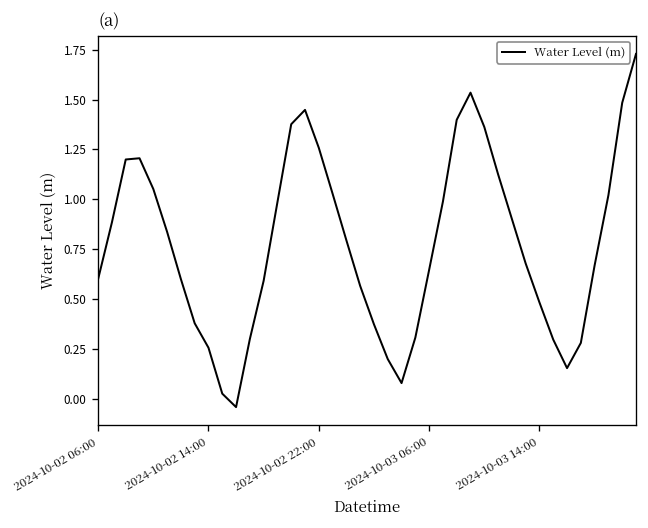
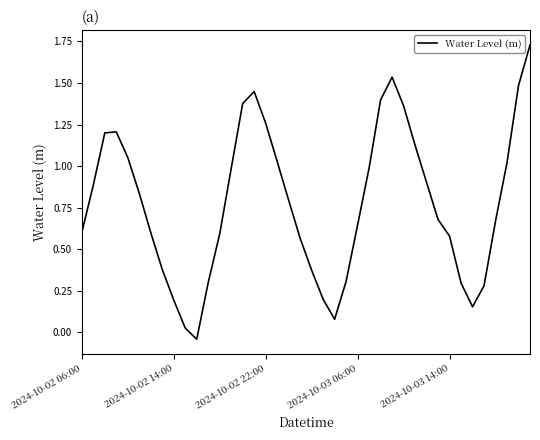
  {
    "2024-10-02 06:00": 0.60,
-   "2024-10-02 14:00": 0.26,
+   "2024-10-02 14:00": 0.19,
    "2024-10-02 22:00": 1.26,
    "2024-10-03 06:00": 0.65,
-   "2024-10-03 14:00": 0.48
+   "2024-10-03 14:00": 0.58
  }
